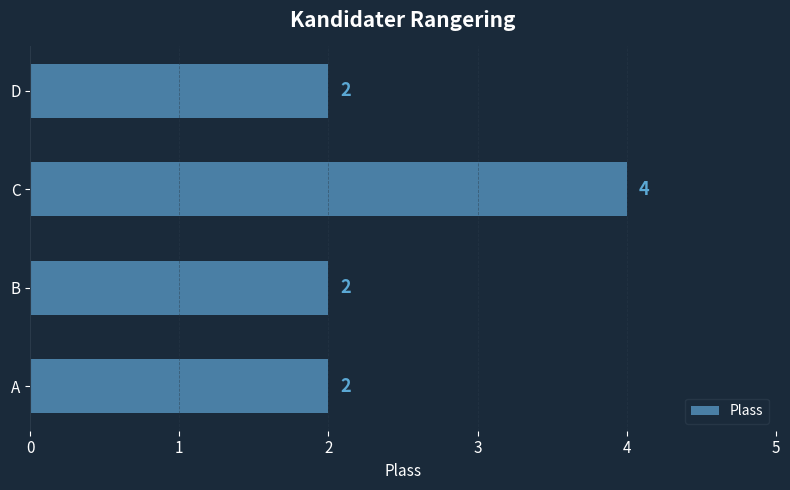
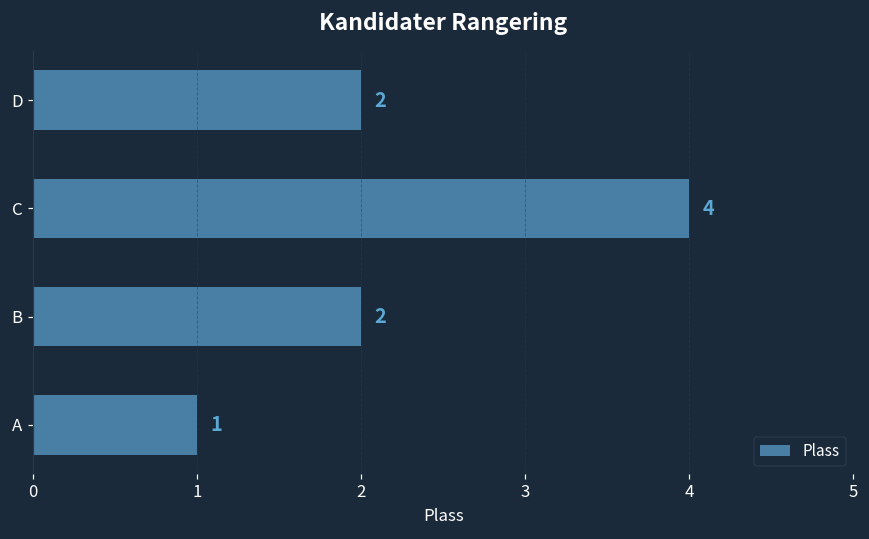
  {
    "D": 2,
    "C": 4,
    "B": 2,
-   "A": 2
+   "A": 1
  }
